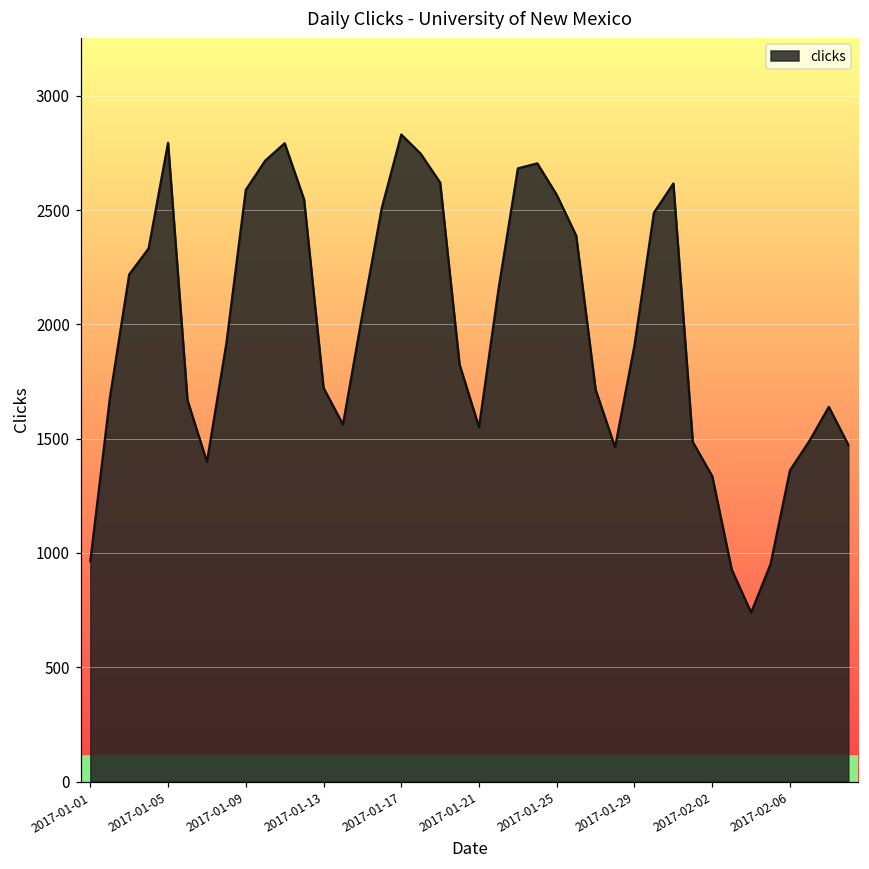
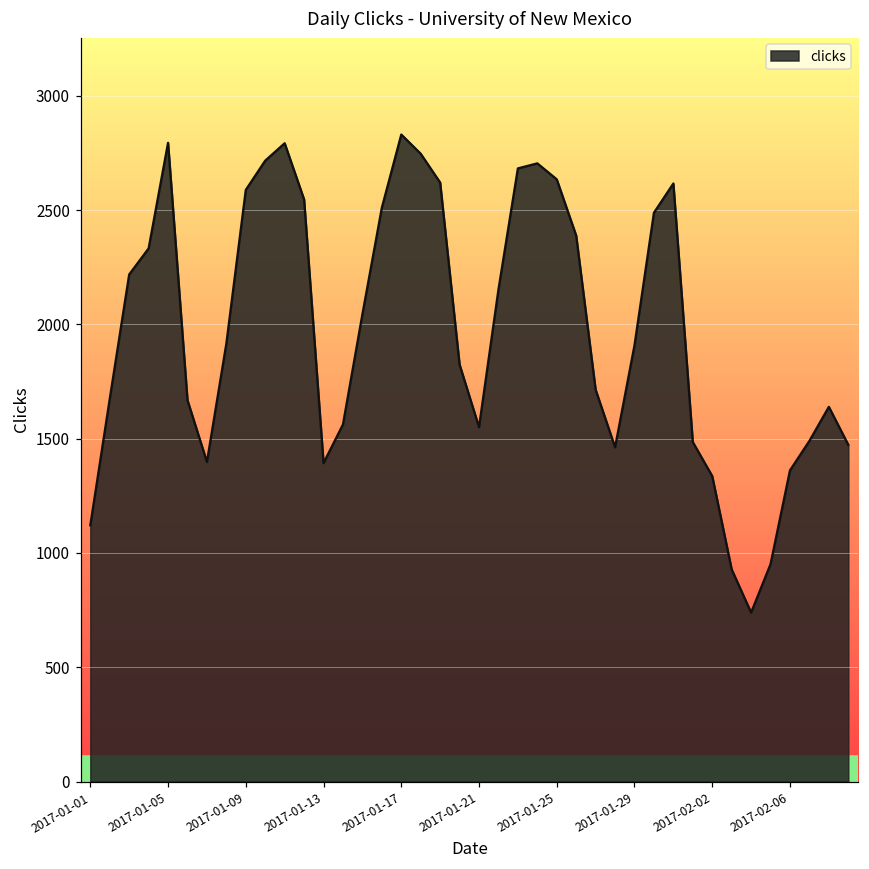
  {
-   "2017-01-01": 960,
+   "2017-01-01": 1120,
    "2017-01-05": 2790,
    "2017-01-09": 2590,
-   "2017-01-13": 1720,
+   "2017-01-13": 1390,
    "2017-01-17": 2830,
    "2017-01-21": 1550,
-   "2017-01-25": 2570,
+   "2017-01-25": 2630,
    "2017-01-29": 1910,
    "2017-02-02": 1340,
    "2017-02-06": 1360
  }
